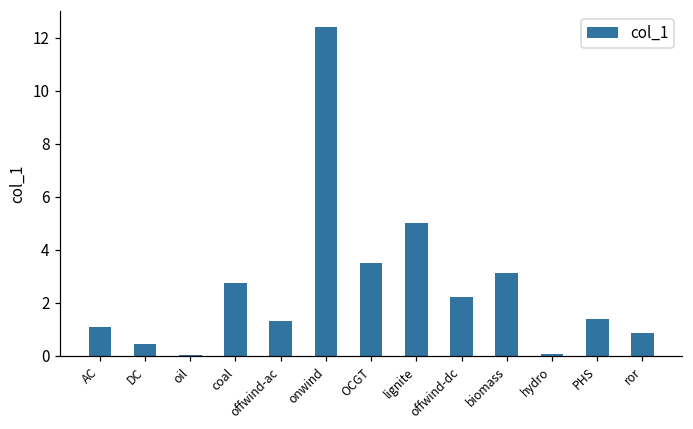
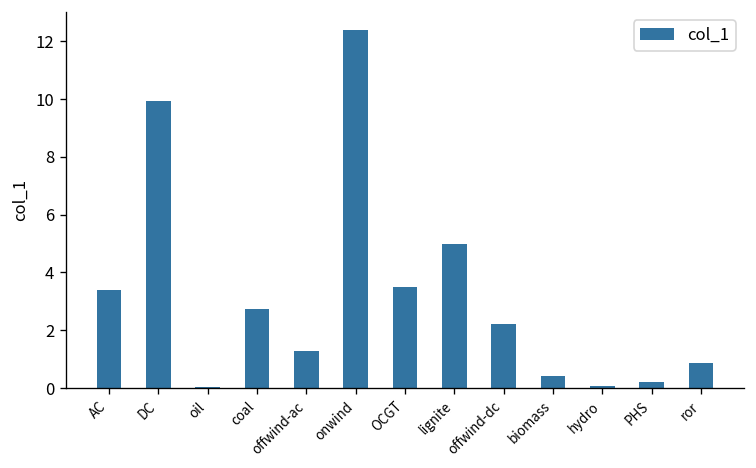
  {
-   "AC": 1.1,
-   "DC": 0.4,
+   "AC": 3.4,
+   "DC": 9.9,
    "coal": 2.8,
    "offwind-ac": 1.3,
    "onwind": 12.4,
    "OCGT": 3.5,
    "lignite": 5.0,
    "offwind-dc": 2.2,
-   "biomass": 3.1,
-   "PHS": 1.4,
+   "biomass": 0.4,
+   "PHS": 0.2,
    "ror": 0.9
  }
